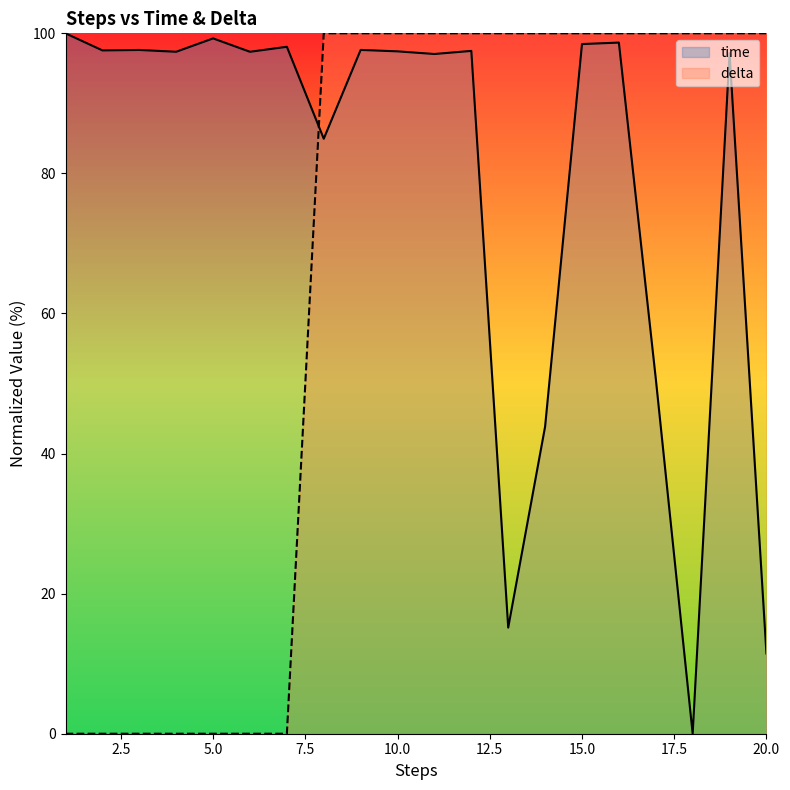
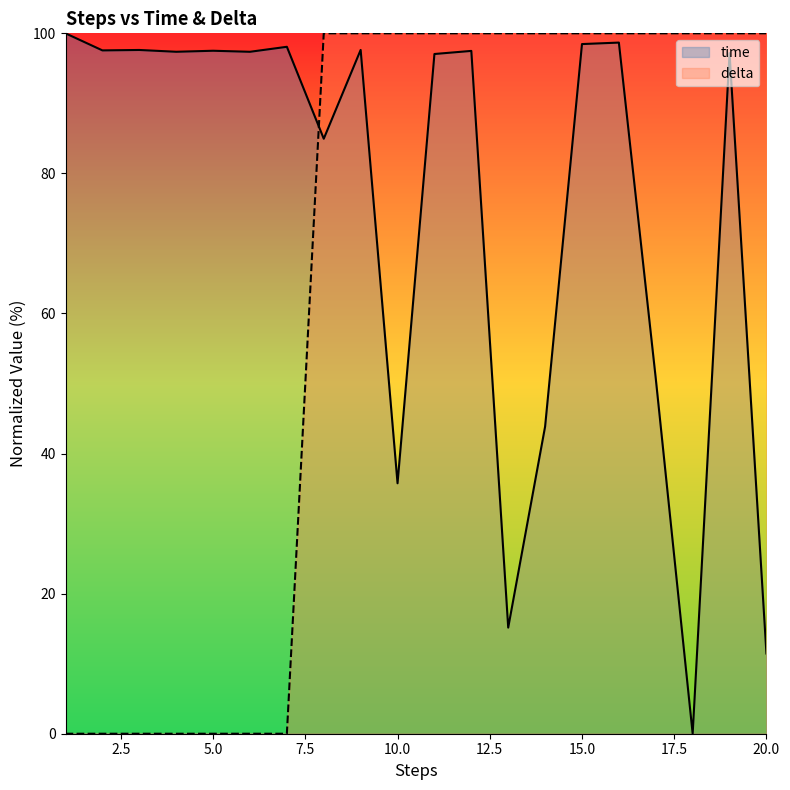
  {
    "time": {
-     "5.0": 99,
-     "10.0": 97,
+     "5.0": 98,
+     "10.0": 36,
      "15.0": 98,
      "20.0": 11
    },
    "delta": {
      "5.0": 0,
      "10.0": 100,
      "15.0": 100,
      "20.0": 100
    }
  }
